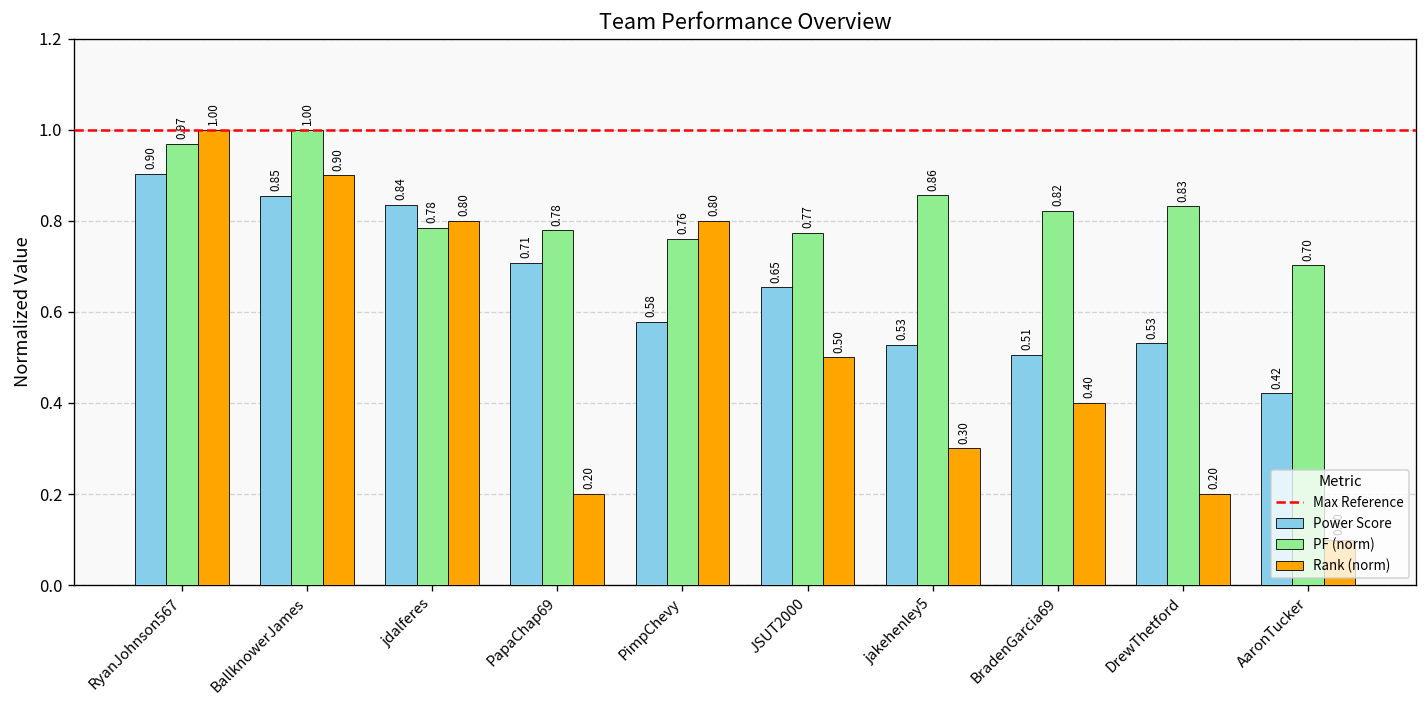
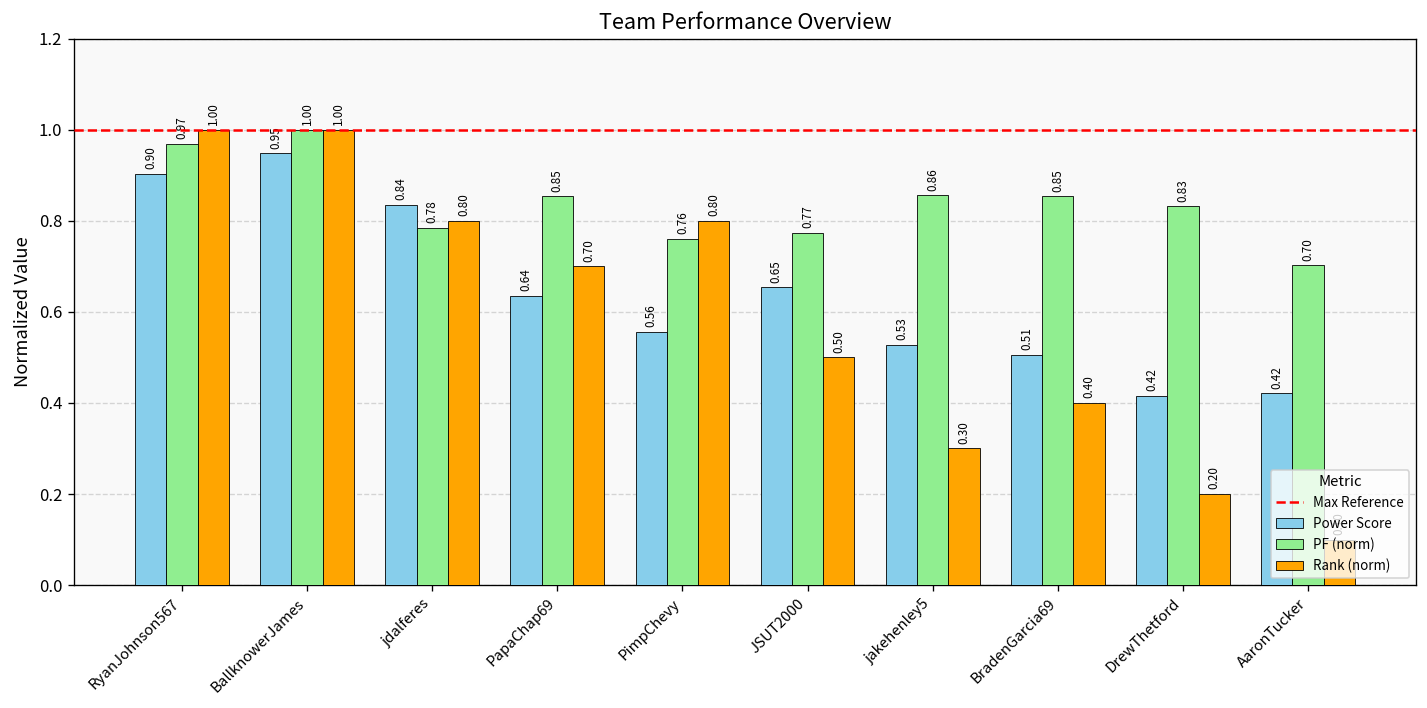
  {
    "Power Score": {
      "RyanJohnson567": 0.90,
-     "BallknowerJames": 0.85,
+     "BallknowerJames": 0.95,
      "jdalferes": 0.84,
-     "PapaChap69": 0.71,
-     "PimpChevy": 0.58,
+     "PapaChap69": 0.64,
+     "PimpChevy": 0.56,
      "JSUT2000": 0.65,
      "jakehenley5": 0.53,
      "BradenGarcia69": 0.51,
-     "DrewThetford": 0.53,
+     "DrewThetford": 0.42,
      "AaronTucker": 0.42
    },
    "PF (norm)": {
      "RyanJohnson567": 0.97,
      "BallknowerJames": 1.00,
      "jdalferes": 0.78,
-     "PapaChap69": 0.78,
+     "PapaChap69": 0.85,
      "PimpChevy": 0.76,
      "JSUT2000": 0.77,
      "jakehenley5": 0.86,
-     "BradenGarcia69": 0.82,
+     "BradenGarcia69": 0.85,
      "DrewThetford": 0.83,
      "AaronTucker": 0.70
    },
    "Rank (norm)": {
      "RyanJohnson567": 1.00,
-     "BallknowerJames": 0.90,
+     "BallknowerJames": 1.00,
      "jdalferes": 0.80,
-     "PapaChap69": 0.20,
+     "PapaChap69": 0.70,
      "PimpChevy": 0.80,
      "JSUT2000": 0.50,
      "jakehenley5": 0.30,
      "BradenGarcia69": 0.40,
      "DrewThetford": 0.20
    }
  }
